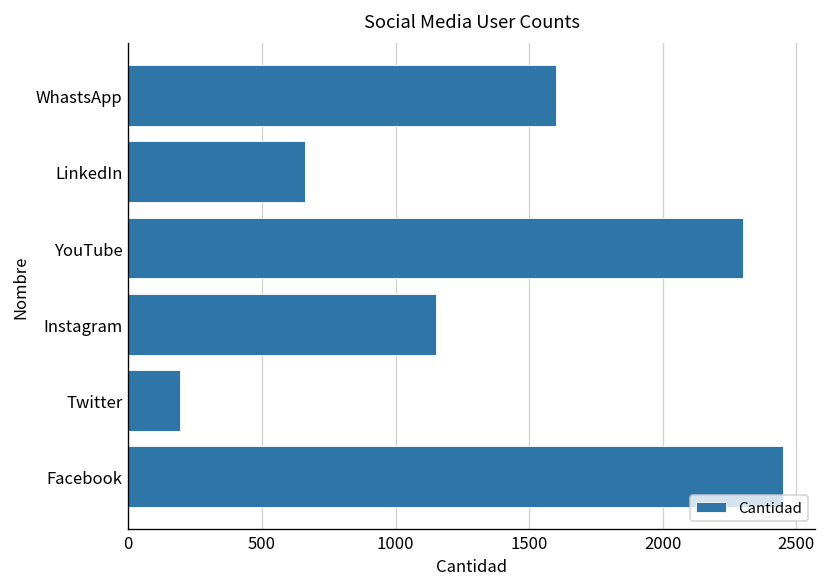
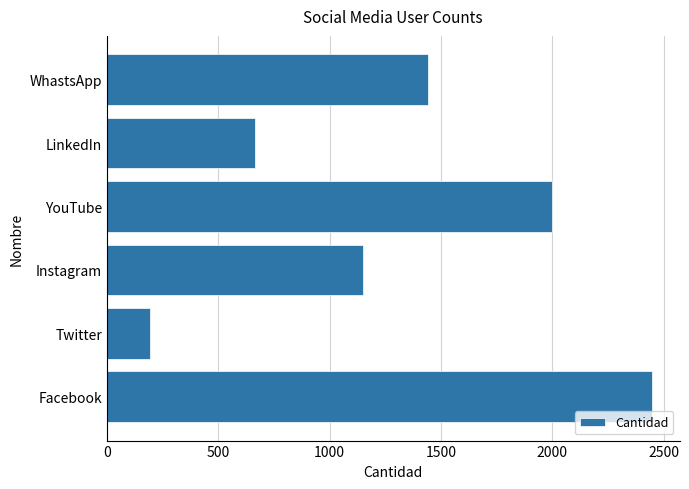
  {
-   "WhastsApp": 1600,
+   "WhastsApp": 1440,
    "LinkedIn": 660,
-   "YouTube": 2300,
+   "YouTube": 2000,
    "Instagram": 1150,
    "Twitter": 200,
    "Facebook": 2450
  }
